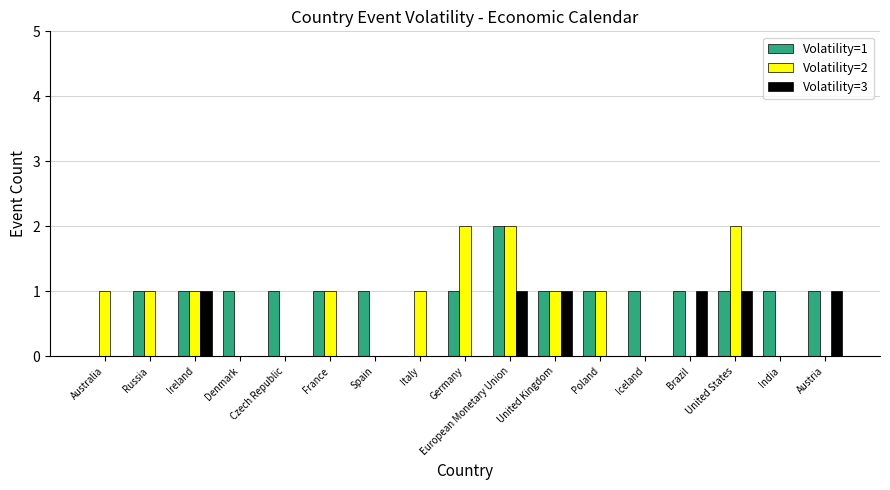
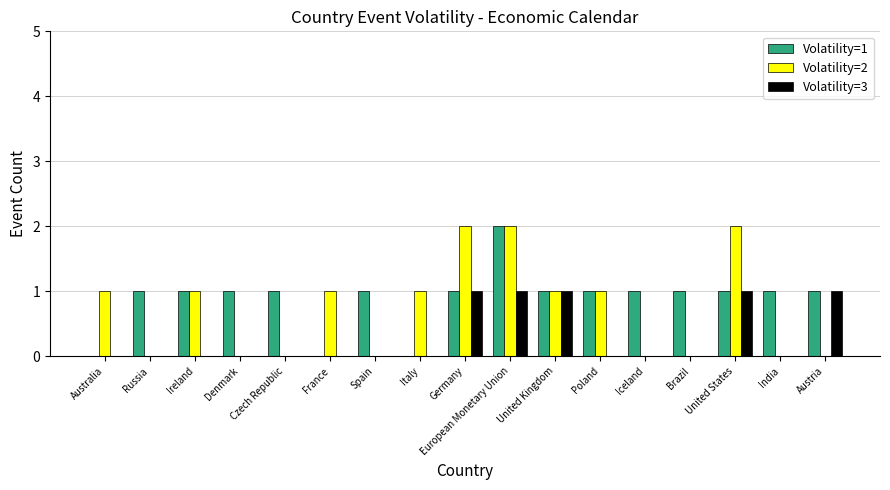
  {
    "Volatility=1": {
      "Australia": 0,
      "Russia": 1,
      "Ireland": 1,
      "Denmark": 1,
      "Czech Republic": 1,
-     "France": 1,
+     "France": 0,
      "Spain": 1,
      "Italy": 0,
      "Germany": 1,
      "European Monetary Union": 2,
      "United Kingdom": 1,
      "Poland": 1,
      "Iceland": 1,
      "Brazil": 1,
      "United States": 1,
      "India": 1,
      "Austria": 1
    },
    "Volatility=2": {
      "Australia": 1,
-     "Russia": 1,
+     "Russia": 0,
      "Ireland": 1,
      "Denmark": 0,
      "Czech Republic": 0,
      "France": 1,
      "Spain": 0,
      "Italy": 1,
      "Germany": 2,
      "European Monetary Union": 2,
      "United Kingdom": 1,
      "Poland": 1,
      "Iceland": 0,
      "Brazil": 0,
      "United States": 2,
      "India": 0,
      "Austria": 0
    },
    "Volatility=3": {
      "Australia": 0,
      "Russia": 0,
-     "Ireland": 1,
+     "Ireland": 0,
      "Denmark": 0,
      "Czech Republic": 0,
      "France": 0,
      "Spain": 0,
      "Italy": 0,
-     "Germany": 0,
+     "Germany": 1,
      "European Monetary Union": 1,
      "United Kingdom": 1,
      "Poland": 0,
      "Iceland": 0,
-     "Brazil": 1,
+     "Brazil": 0,
      "United States": 1,
      "India": 0,
      "Austria": 1
    }
  }
